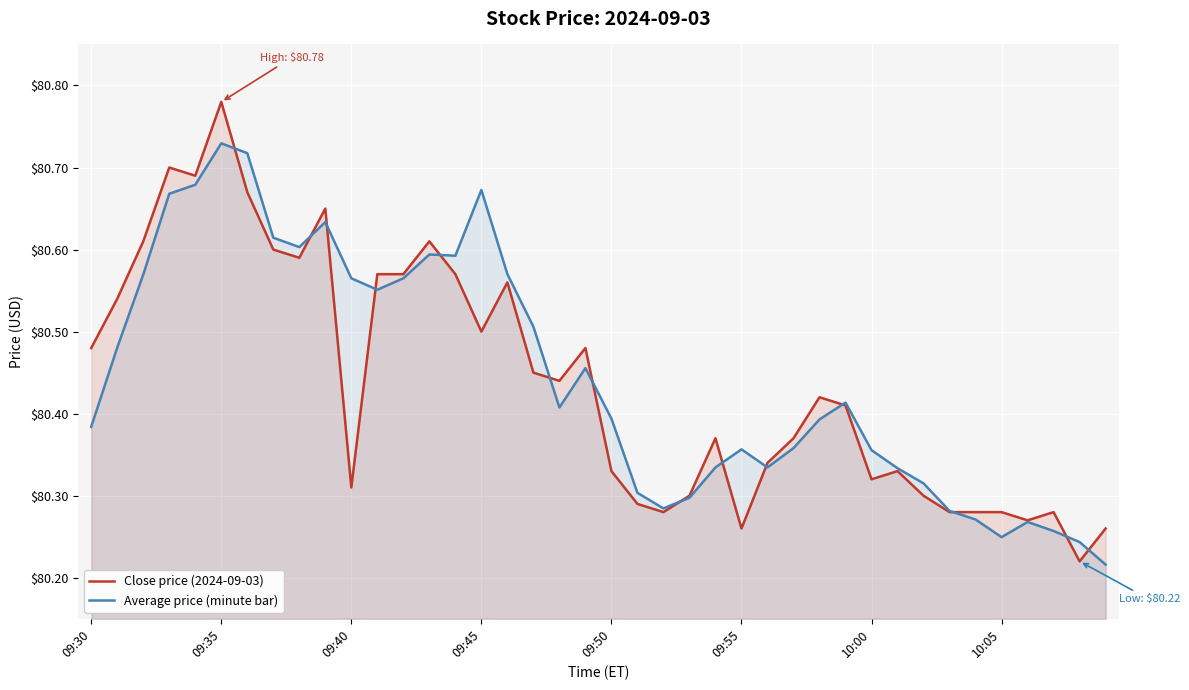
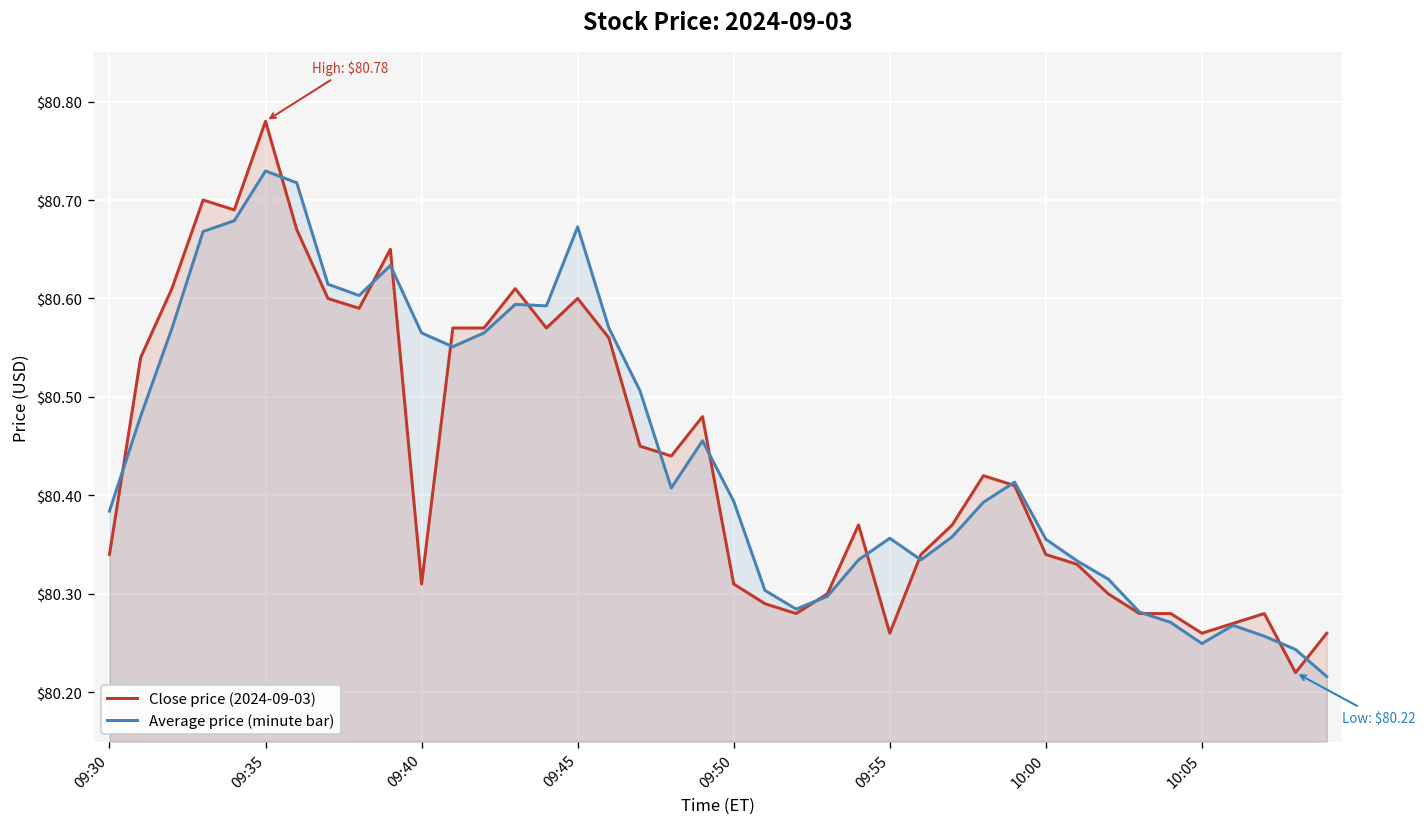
  {
    "Close price (2024-09-03)": {
-     "09:30": "$80.48",
+     "09:30": "$80.34",
      "09:40": "$80.31",
-     "09:45": "$80.5",
-     "09:50": "$80.33",
+     "09:45": "$80.6",
+     "09:50": "$80.31",
      "09:55": "$80.26",
-     "10:00": "$80.32",
-     "10:05": "$80.28"
+     "10:00": "$80.34",
+     "10:05": "$80.26"
    },
    "Average price (minute bar)": {
      "09:30": "$80.38",
      "09:35": "$80.73",
      "09:40": "$80.57",
      "09:45": "$80.67",
      "09:50": "$80.39",
      "09:55": "$80.36",
      "10:00": "$80.36",
      "10:05": "$80.25"
    }
  }
